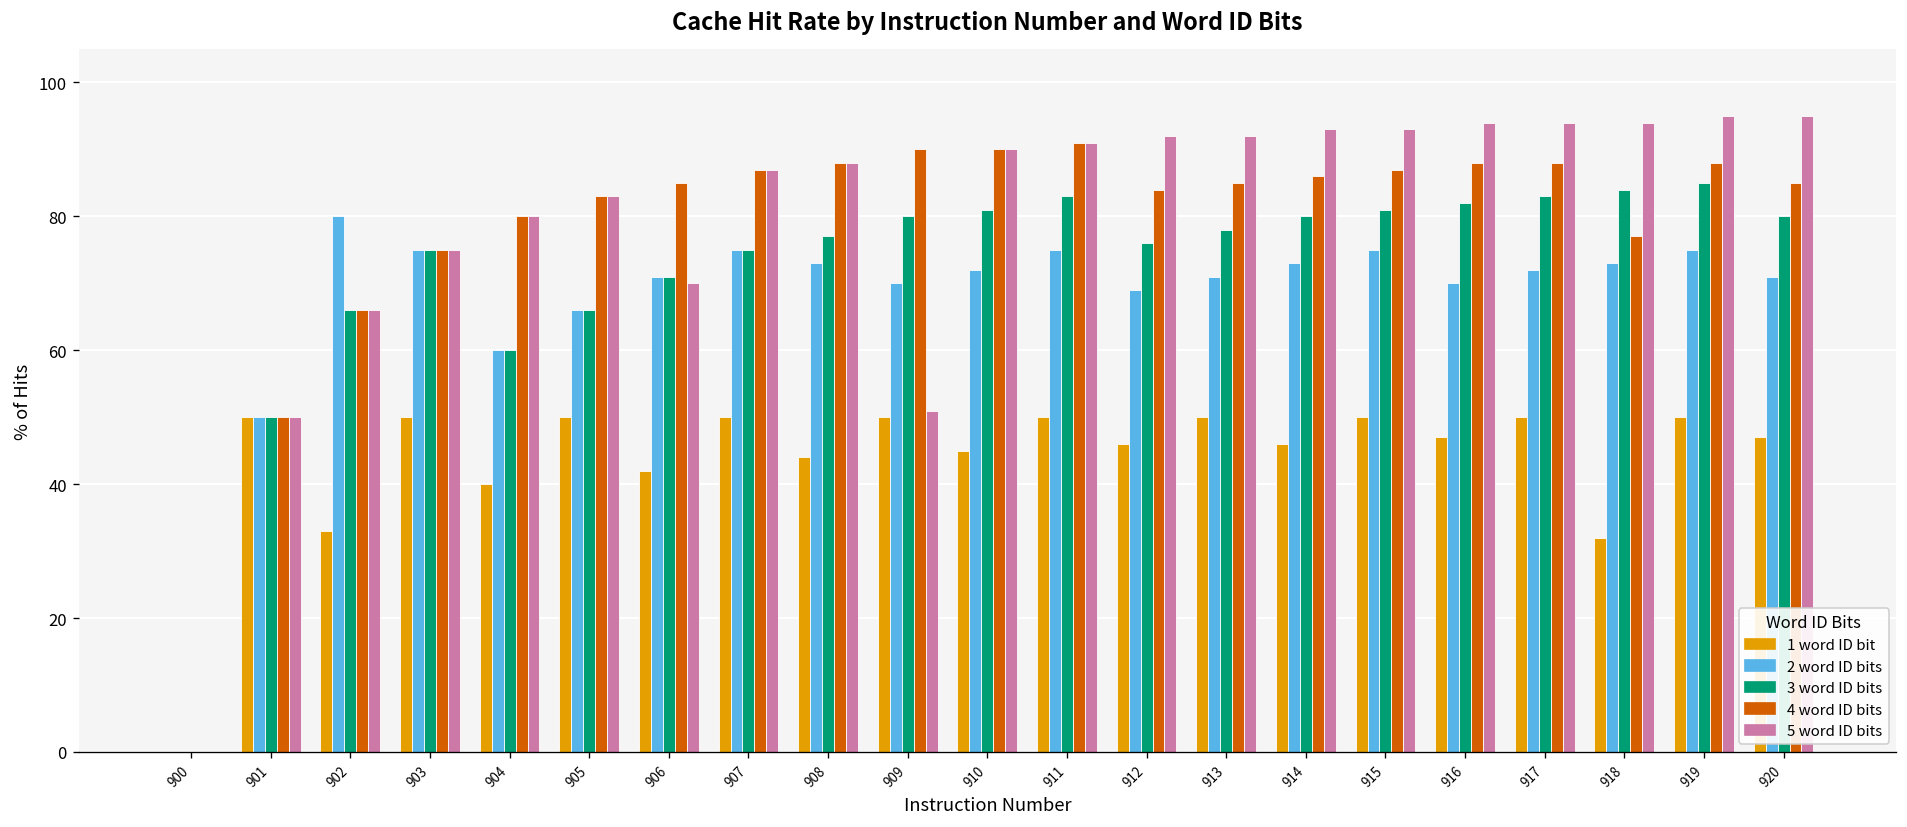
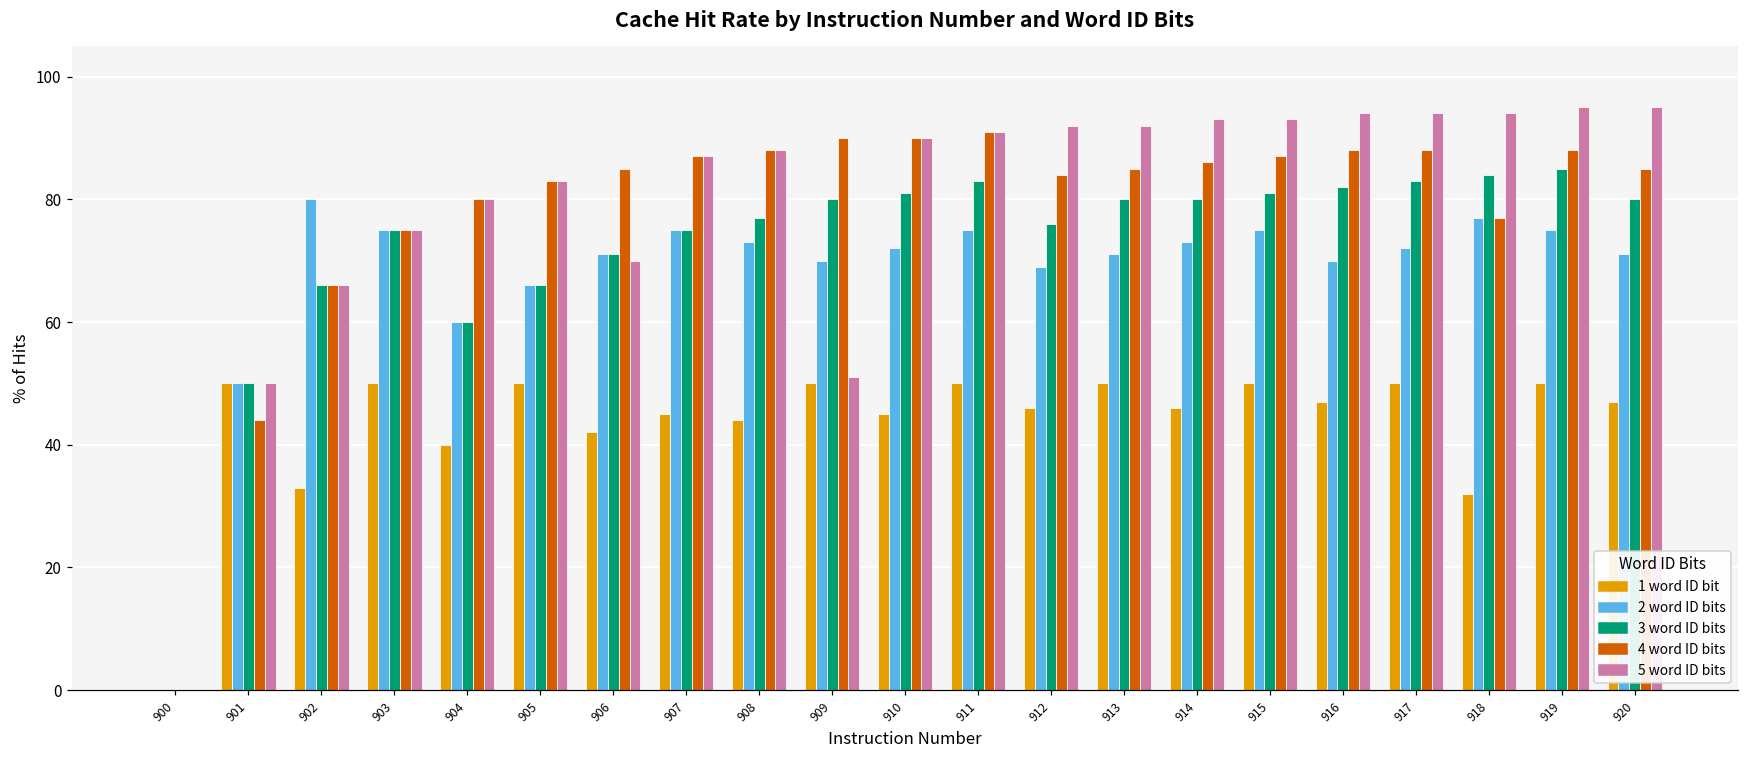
  {
    "1 word ID bit": {
      "900": 0,
      "901": 50,
      "902": 33,
      "903": 50,
      "904": 40,
      "905": 50,
      "906": 42,
-     "907": 50,
+     "907": 45,
      "908": 44,
      "909": 50,
      "910": 45,
      "911": 50,
      "912": 46,
      "913": 50,
      "914": 46,
      "915": 50,
      "916": 47,
      "917": 50,
      "918": 32,
      "919": 50,
      "920": 47
    },
    "2 word ID bits": {
      "900": 0,
      "901": 50,
      "902": 80,
      "903": 75,
      "904": 60,
      "905": 66,
      "906": 71,
      "907": 75,
      "908": 73,
      "909": 70,
      "910": 72,
      "911": 75,
      "912": 69,
      "913": 71,
      "914": 73,
      "915": 75,
      "916": 70,
      "917": 72,
-     "918": 73,
+     "918": 77,
      "919": 75,
      "920": 71
    },
    "3 word ID bits": {
      "900": 0,
      "901": 50,
      "902": 66,
      "903": 75,
      "904": 60,
      "905": 66,
      "906": 71,
      "907": 75,
      "908": 77,
      "909": 80,
      "910": 81,
      "911": 83,
      "912": 76,
-     "913": 78,
+     "913": 80,
      "914": 80,
      "915": 81,
      "916": 82,
      "917": 83,
      "918": 84,
      "919": 85,
      "920": 80
    },
    "4 word ID bits": {
      "900": 0,
-     "901": 50,
+     "901": 44,
      "902": 66,
      "903": 75,
      "904": 80,
      "905": 83,
      "906": 85,
      "907": 87,
      "908": 88,
      "909": 90,
      "910": 90,
      "911": 91,
      "912": 84,
      "913": 85,
      "914": 86,
      "915": 87,
      "916": 88,
      "917": 88,
      "918": 77,
      "919": 88,
      "920": 85
    },
    "5 word ID bits": {
      "900": 0,
      "901": 50,
      "902": 66,
      "903": 75,
      "904": 80,
      "905": 83,
      "906": 70,
      "907": 87,
      "908": 88,
      "909": 51,
      "910": 90,
      "911": 91,
      "912": 92,
      "913": 92,
      "914": 93,
      "915": 93,
      "916": 94,
      "917": 94,
      "918": 94,
      "919": 95,
      "920": 95
    }
  }
